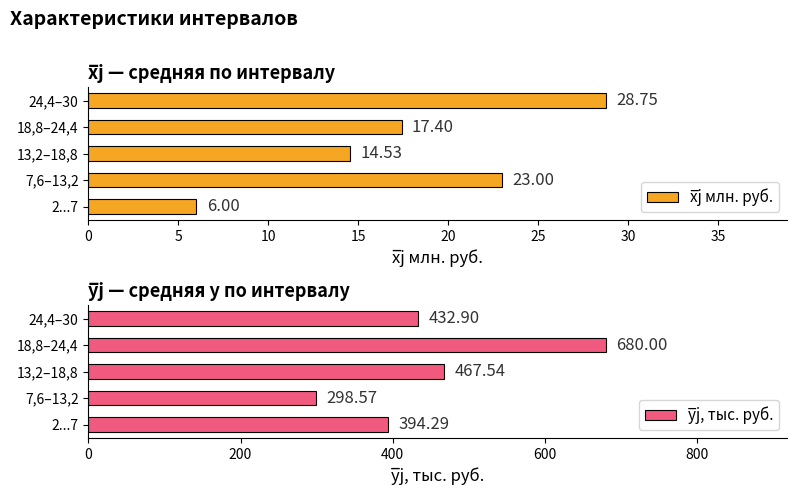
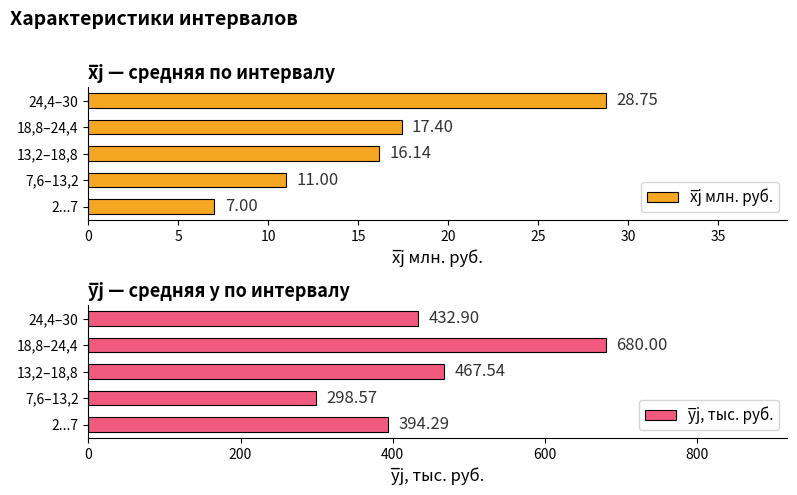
  {
    "x̅j — средняя по интервалу": {
      "24,4–30": 28.75,
      "18,8–24,4": 17.40,
-     "13,2–18,8": 14.53,
-     "7,6–13,2": 23.00,
-     "2...7": 6.00
+     "13,2–18,8": 16.14,
+     "7,6–13,2": 11.00,
+     "2...7": 7.00
    },
    "y̅j — средняя y по интервалу": {
      "24,4–30": 432.90,
      "18,8–24,4": 680.00,
      "13,2–18,8": 467.54,
      "7,6–13,2": 298.57,
      "2...7": 394.29
    }
  }
